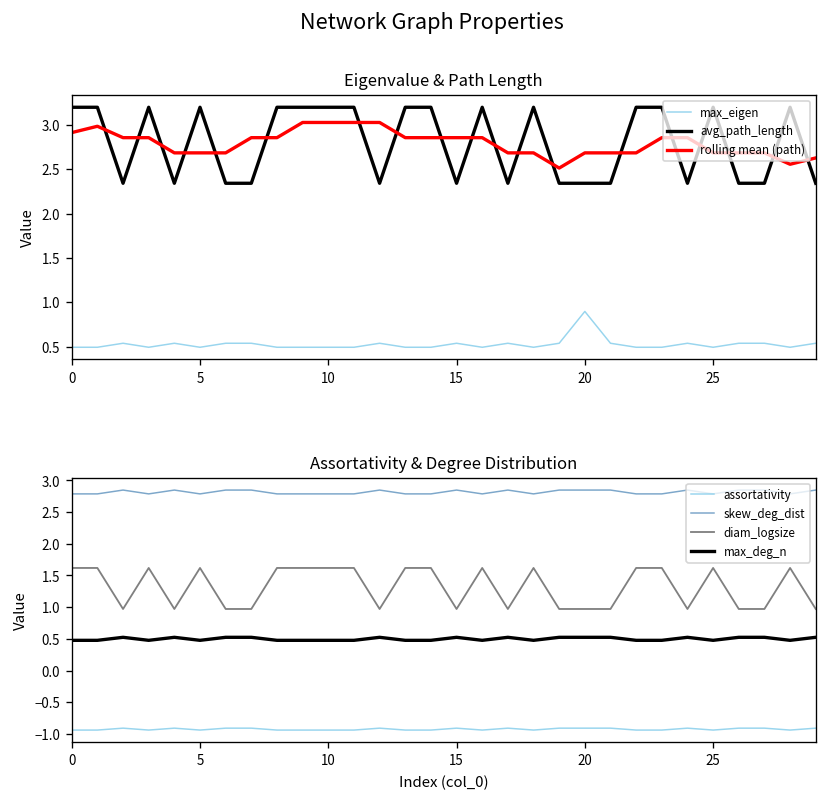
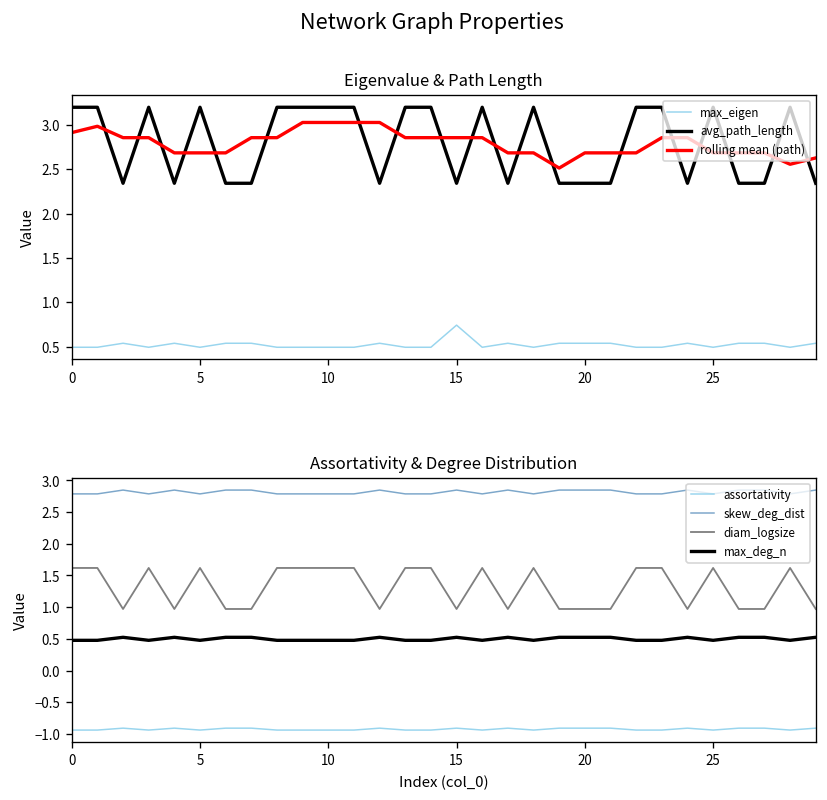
  {
    "Eigenvalue & Path Length": {
      "max_eigen": {
        "0": 0.5,
        "5": 0.5,
        "10": 0.5,
-       "15": 0.5,
-       "20": 0.9,
+       "15": 0.7,
+       "20": 0.5,
        "25": 0.5
      },
      "avg_path_length": {
        "0": 3.2,
        "5": 3.2,
        "10": 3.2,
        "15": 2.3,
        "20": 2.3
      },
      "rolling mean (path)": {
        "0": 2.9,
        "5": 2.7,
        "10": 3.0,
        "15": 2.9,
        "20": 2.7
      }
    },
    "Assortativity & Degree Distribution": {
      "assortativity": {
        "0": -0.9,
        "5": -0.9,
        "10": -0.9,
        "15": -0.9,
        "20": -0.9,
        "25": -0.9
      },
      "skew_deg_dist": {
        "0": 2.8,
        "5": 2.8,
        "10": 2.8,
        "15": 2.8,
        "20": 2.8
      },
      "diam_logsize": {
        "0": 1.6,
        "5": 1.6,
        "10": 1.6,
        "15": 1.0,
        "20": 1.0,
        "25": 1.6
      },
      "max_deg_n": {
        "0": 0.5,
        "5": 0.5,
        "10": 0.5,
        "15": 0.5,
        "20": 0.5,
        "25": 0.5
      }
    }
  }
